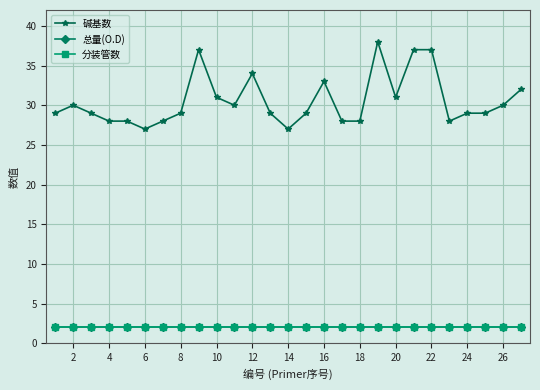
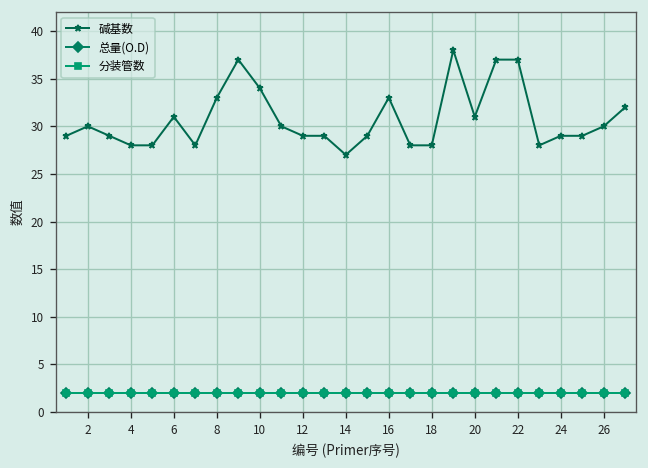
  {
    "碱基数": {
      "2": 30,
      "4": 28,
-     "6": 27,
-     "8": 29,
-     "10": 31,
-     "12": 34,
+     "6": 31,
+     "8": 33,
+     "10": 34,
+     "12": 29,
      "14": 27,
      "16": 33,
      "18": 28,
      "20": 31,
      "22": 37,
      "24": 29,
      "26": 30
    },
    "分装管数": {
      "2": 2,
      "4": 2,
      "6": 2,
      "8": 2,
      "10": 2,
      "12": 2,
      "14": 2,
      "16": 2,
      "18": 2,
      "20": 2,
      "22": 2,
      "24": 2,
      "26": 2
    }
  }
